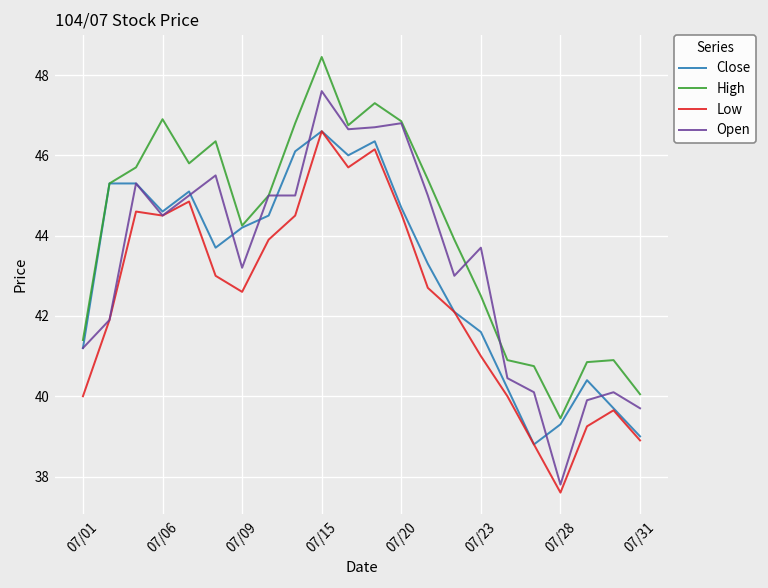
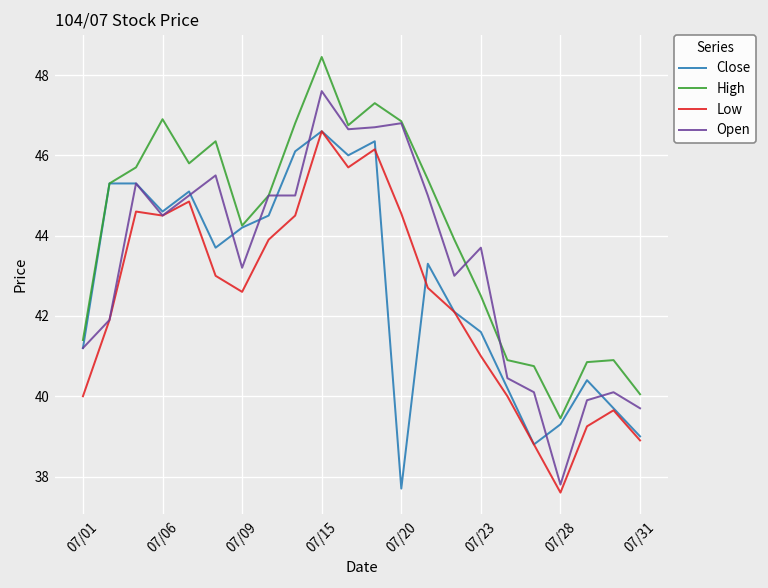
  {
    "Close": {
      "07/06": 44.6,
-     "07/20": 44.7,
+     "07/20": 37.7,
      "07/23": 41.6,
      "07/28": 39.3,
      "07/31": 39.0
    },
    "High": {
      "07/01": 41.4,
      "07/06": 46.9,
      "07/15": 48.5,
      "07/23": 42.5,
      "07/28": 39.5,
      "07/31": 40.1
    },
    "Low": {
      "07/01": 40.0,
      "07/09": 42.6,
      "07/20": 44.6,
      "07/23": 41.0,
      "07/28": 37.6,
      "07/31": 38.9
    },
    "Open": {
      "07/09": 43.2,
      "07/15": 47.6,
      "07/23": 43.7,
      "07/28": 37.8,
      "07/31": 39.7
    }
  }
